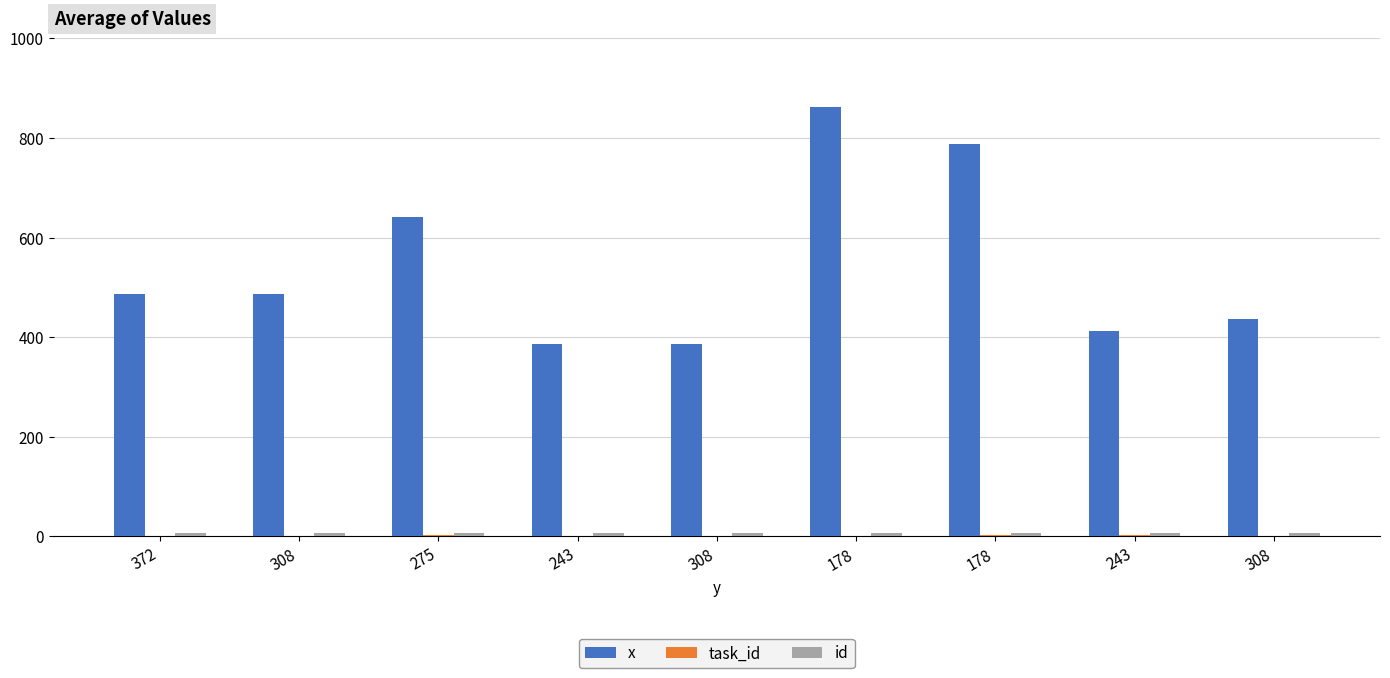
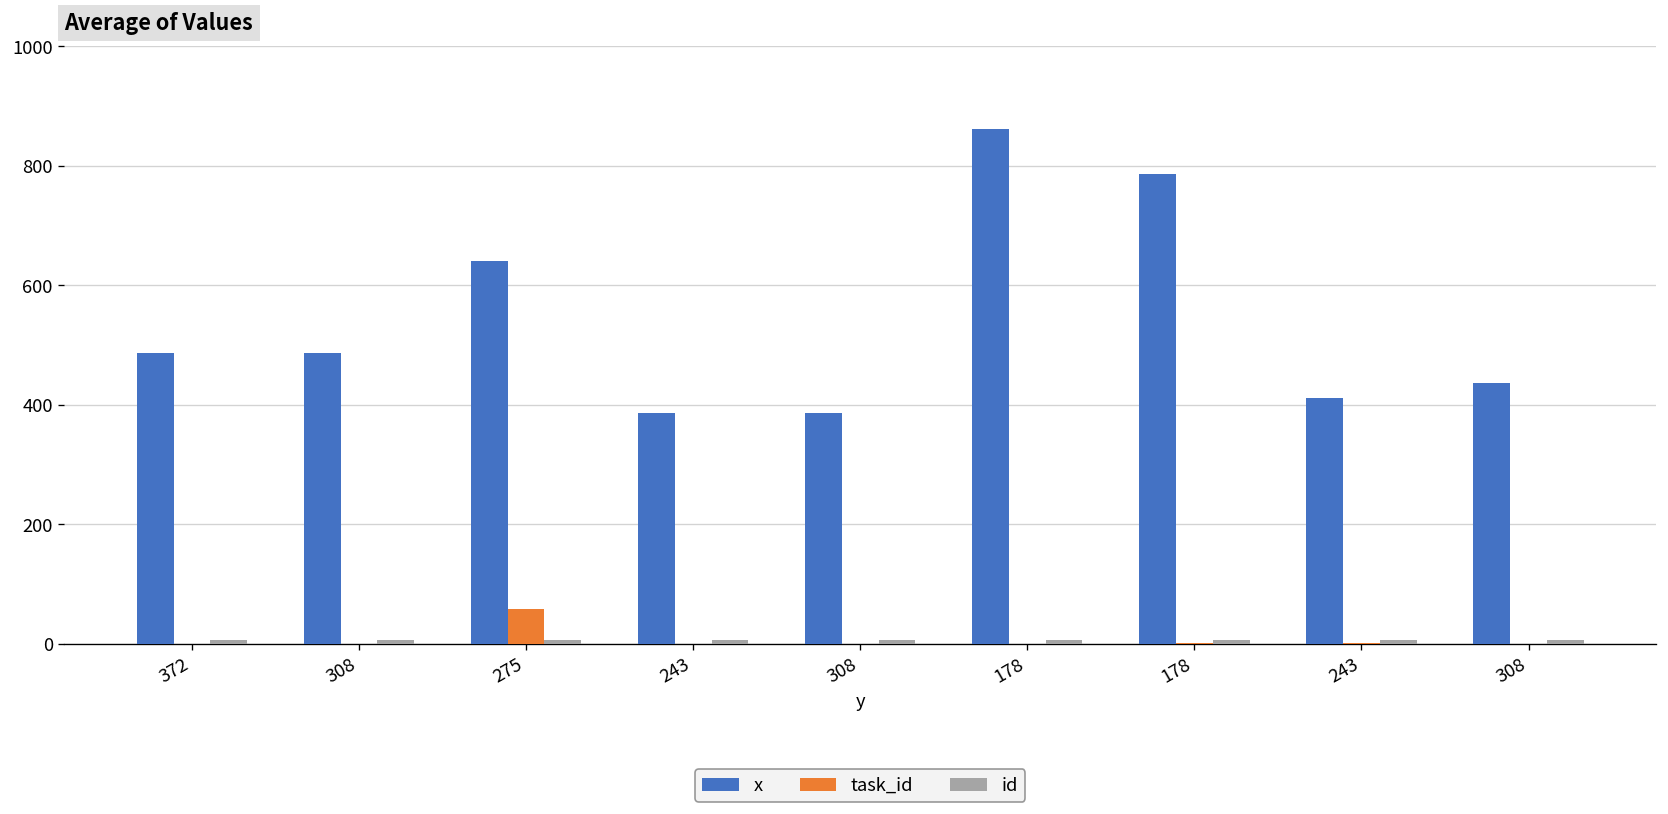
  {
    "x": {
      "372": 490,
      "275": 640
    },
    "task_id": {
      "372": 0,
-     "275": 0
+     "275": 60
    },
    "id": {
      "372": 10,
      "275": 10
    }
  }
